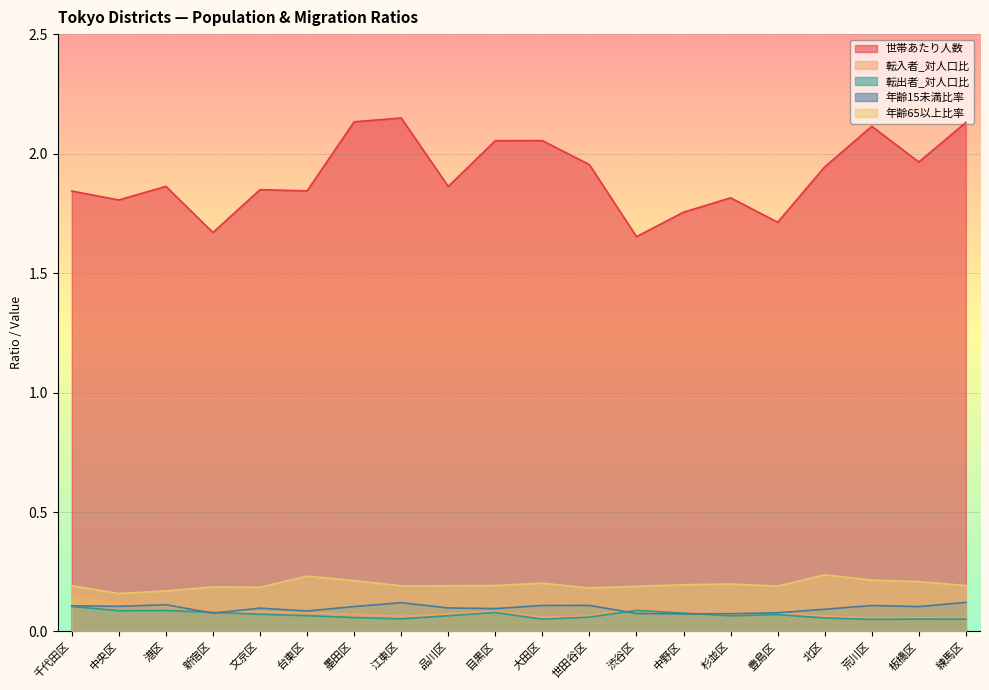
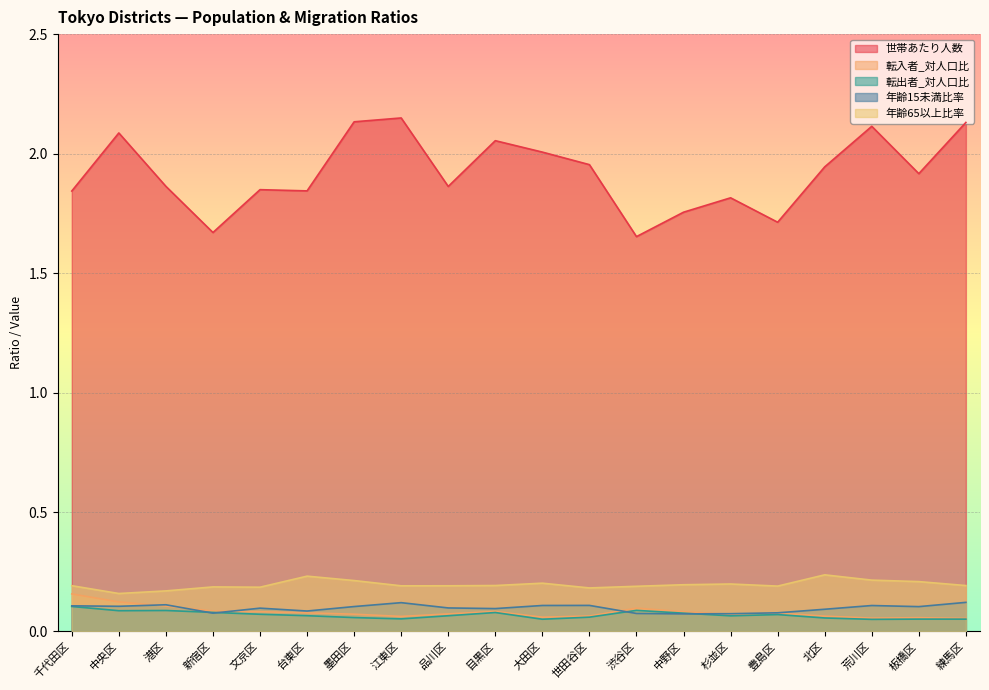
  {
    "世帯あたり人数": {
      "千代田区": 1.84,
-     "中央区": 1.81,
+     "中央区": 2.09,
      "港区": 1.86,
      "新宿区": 1.67,
      "文京区": 1.85,
      "台東区": 1.84,
      "墨田区": 2.13,
      "江東区": 2.15,
      "品川区": 1.86,
      "目黒区": 2.05,
-     "大田区": 2.05,
+     "大田区": 2.01,
      "世田谷区": 1.95,
      "渋谷区": 1.65,
      "中野区": 1.75,
      "杉並区": 1.81,
      "豊島区": 1.71,
      "北区": 1.94,
      "荒川区": 2.11,
-     "板橋区": 1.97
+     "板橋区": 1.92
    }
  }
